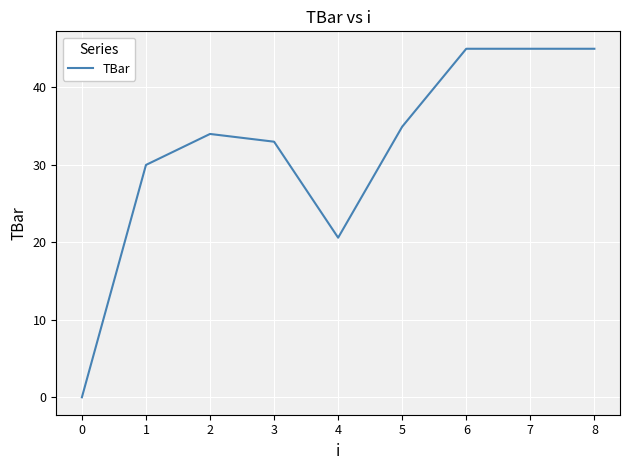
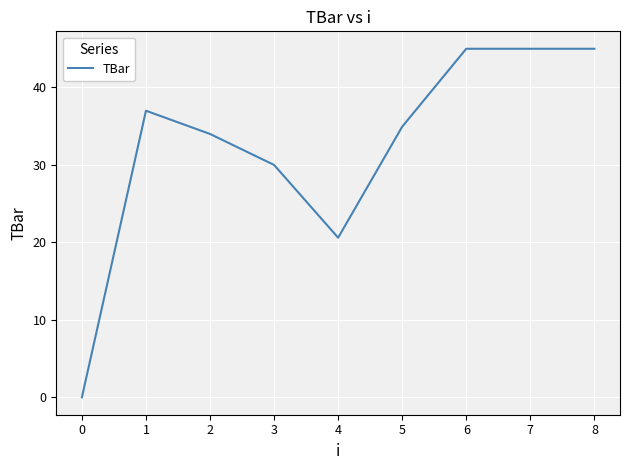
  {
    "0": 0,
-   "1": 30,
+   "1": 37,
    "2": 34,
-   "3": 33,
+   "3": 30,
    "4": 21,
    "5": 35,
    "6": 45,
    "7": 45,
    "8": 45
  }
